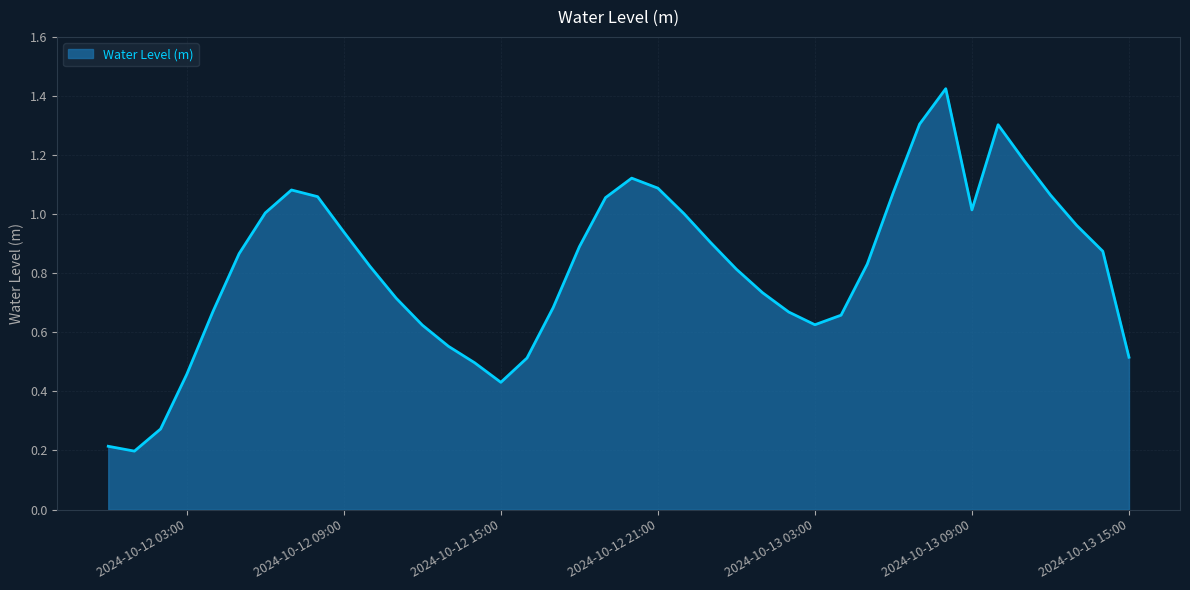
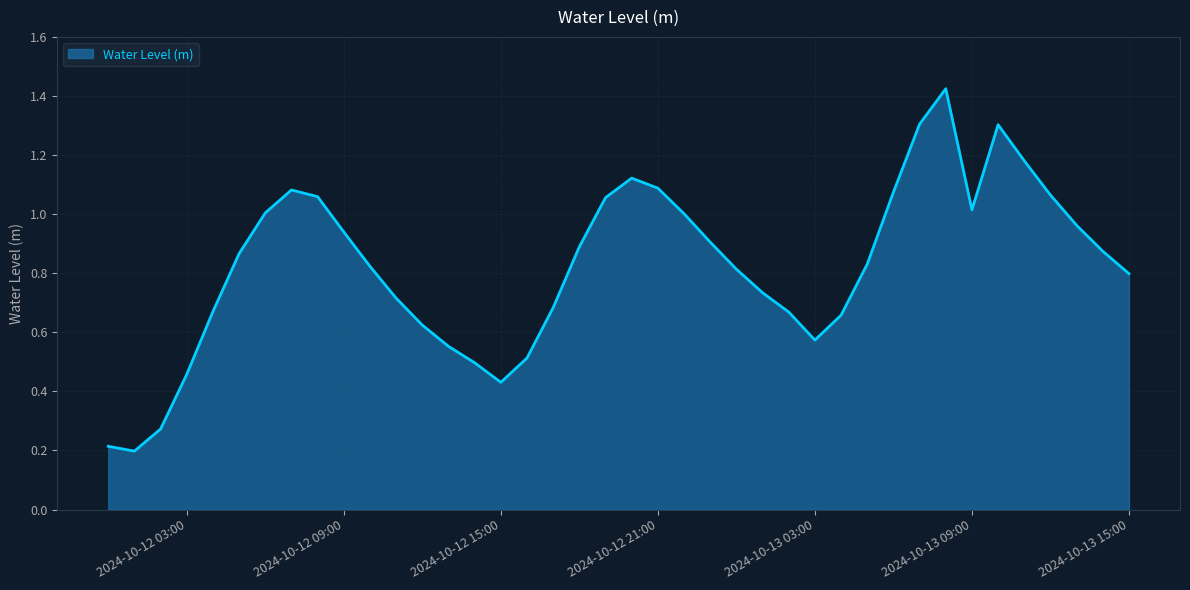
  {
    "2024-10-12 03:00": 0.46,
    "2024-10-12 09:00": 0.94,
    "2024-10-12 15:00": 0.43,
    "2024-10-12 21:00": 1.09,
-   "2024-10-13 03:00": 0.63,
+   "2024-10-13 03:00": 0.57,
    "2024-10-13 09:00": 1.01,
-   "2024-10-13 15:00": 0.52
+   "2024-10-13 15:00": 0.80
  }
